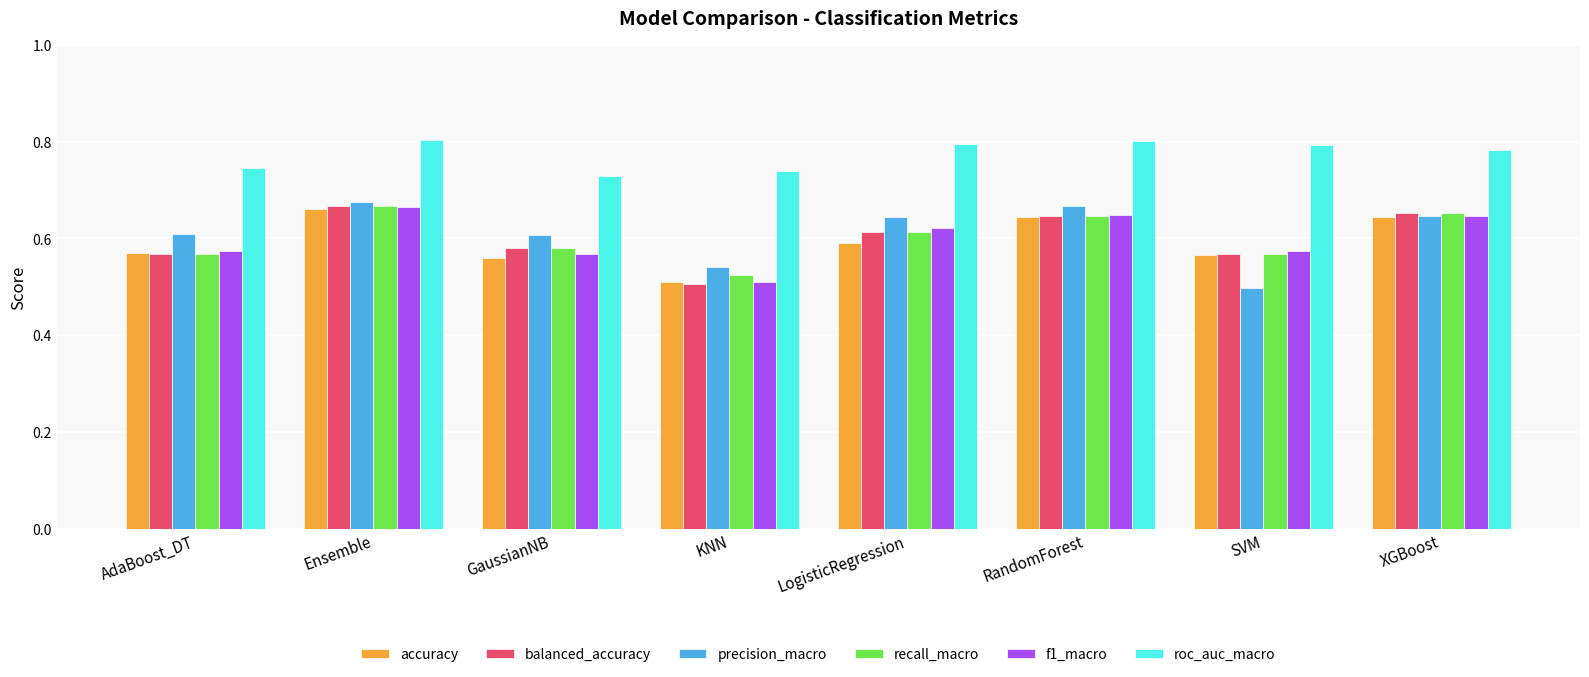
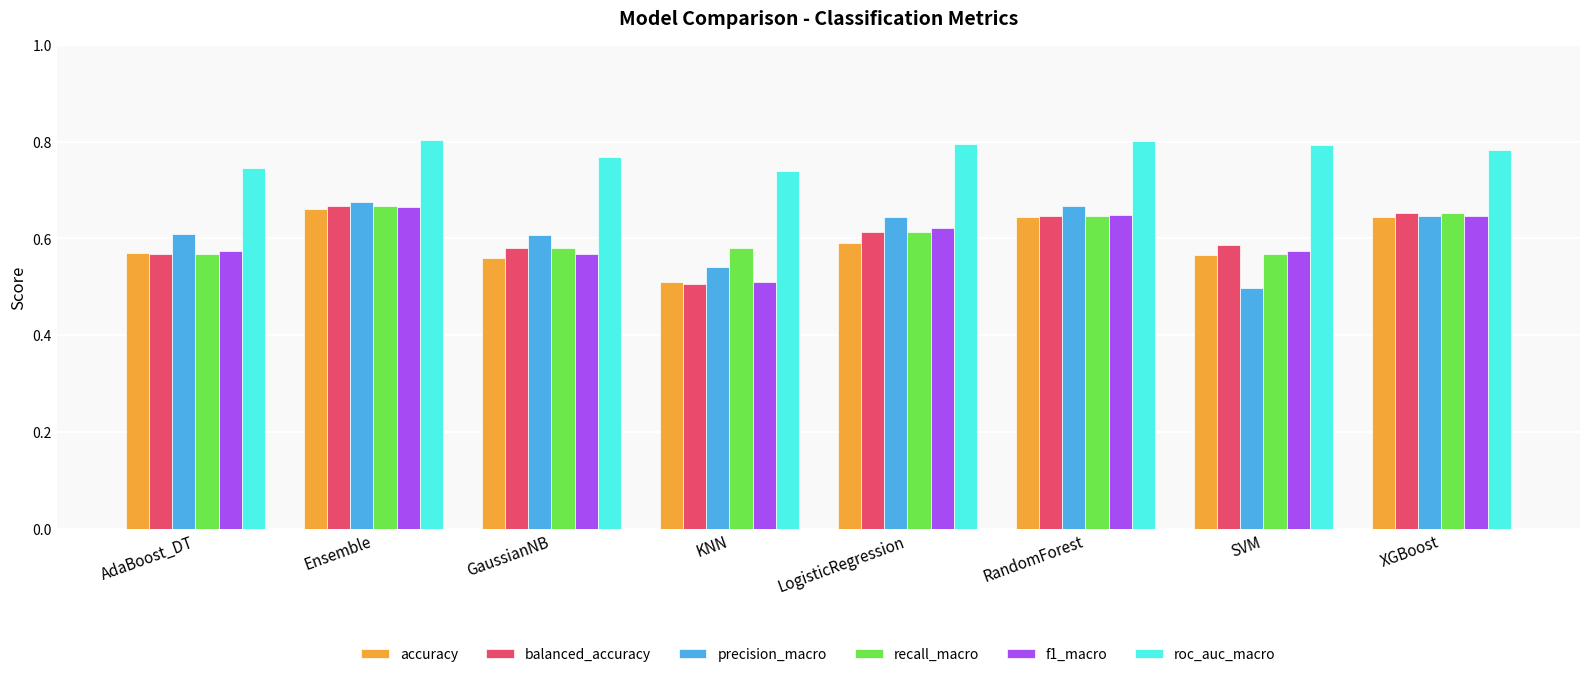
  {
    "accuracy": {
      "AdaBoost_DT": 0.57,
      "Ensemble": 0.66,
      "GaussianNB": 0.56,
      "KNN": 0.51,
      "LogisticRegression": 0.59,
      "RandomForest": 0.65,
      "SVM": 0.57,
      "XGBoost": 0.65
    },
    "balanced_accuracy": {
      "AdaBoost_DT": 0.57,
      "Ensemble": 0.67,
      "GaussianNB": 0.58,
      "KNN": 0.51,
      "LogisticRegression": 0.61,
      "RandomForest": 0.65,
-     "SVM": 0.57,
+     "SVM": 0.59,
      "XGBoost": 0.65
    },
    "precision_macro": {
      "AdaBoost_DT": 0.61,
      "Ensemble": 0.67,
      "GaussianNB": 0.61,
      "KNN": 0.54,
      "LogisticRegression": 0.64,
      "RandomForest": 0.67,
      "SVM": 0.50,
      "XGBoost": 0.65
    },
    "recall_macro": {
      "AdaBoost_DT": 0.57,
      "Ensemble": 0.67,
      "GaussianNB": 0.58,
-     "KNN": 0.53,
+     "KNN": 0.58,
      "LogisticRegression": 0.61,
      "RandomForest": 0.65,
      "SVM": 0.57,
      "XGBoost": 0.65
    },
    "f1_macro": {
      "AdaBoost_DT": 0.57,
      "Ensemble": 0.67,
      "GaussianNB": 0.57,
      "KNN": 0.51,
      "LogisticRegression": 0.62,
      "RandomForest": 0.65,
      "SVM": 0.57,
      "XGBoost": 0.65
    },
    "roc_auc_macro": {
      "AdaBoost_DT": 0.75,
      "Ensemble": 0.80,
-     "GaussianNB": 0.73,
+     "GaussianNB": 0.77,
      "KNN": 0.74,
      "LogisticRegression": 0.80,
      "RandomForest": 0.80,
      "SVM": 0.79,
      "XGBoost": 0.78
    }
  }
